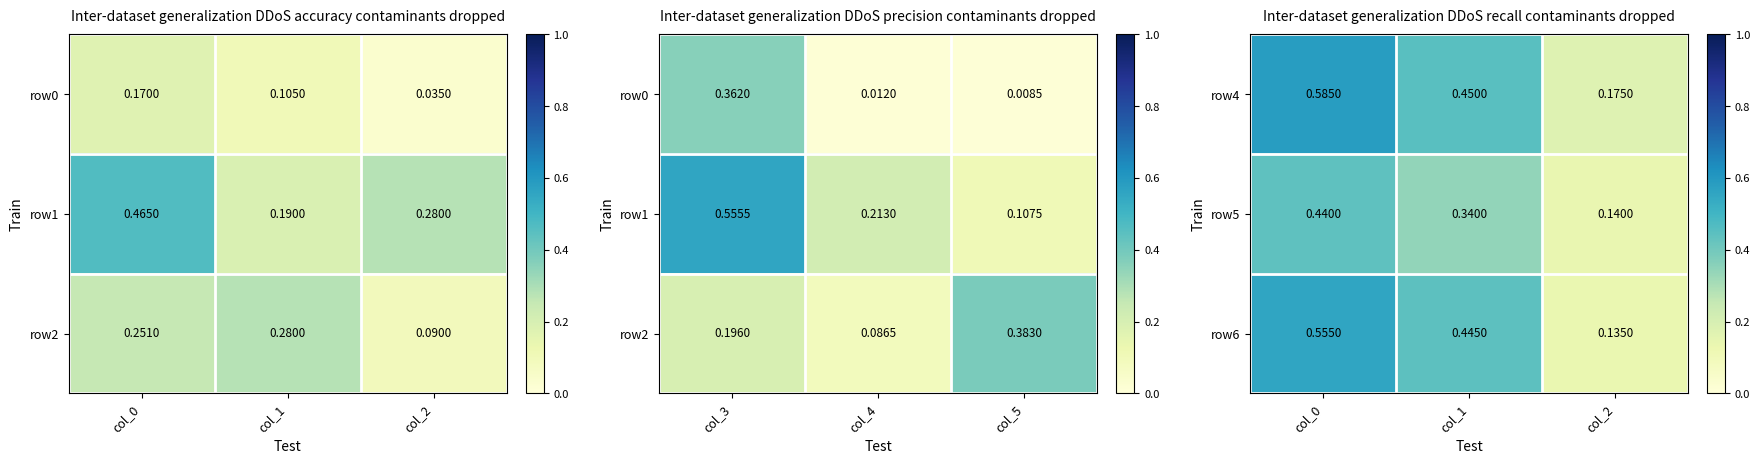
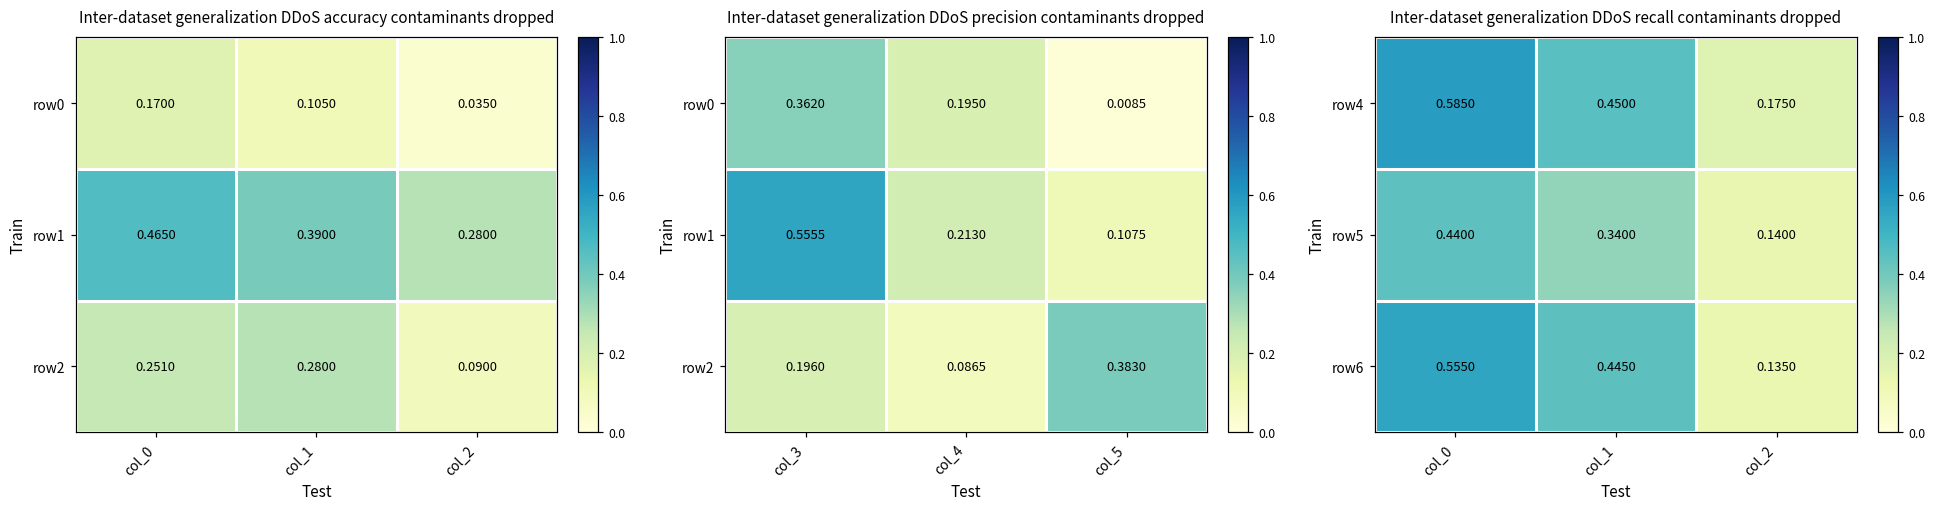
  {
    "Inter-dataset generalization DDoS accuracy contaminants dropped": {
      "row0": {
        "col_0": 0.1700,
        "col_1": 0.1050,
        "col_2": 0.0350
      },
      "row1": {
        "col_0": 0.4650,
-       "col_1": 0.1900,
+       "col_1": 0.3900,
        "col_2": 0.2800
      },
      "row2": {
        "col_0": 0.2510,
        "col_1": 0.2800,
        "col_2": 0.0900
      }
    },
    "Inter-dataset generalization DDoS precision contaminants dropped": {
      "row0": {
        "col_3": 0.3620,
-       "col_4": 0.0120,
+       "col_4": 0.1950,
        "col_5": 0.0085
      },
      "row1": {
        "col_3": 0.5555,
        "col_4": 0.2130,
        "col_5": 0.1075
      },
      "row2": {
        "col_3": 0.1960,
        "col_4": 0.0865,
        "col_5": 0.3830
      }
    },
    "Inter-dataset generalization DDoS recall contaminants dropped": {
      "row4": {
        "col_0": 0.5850,
        "col_1": 0.4500,
        "col_2": 0.1750
      },
      "row5": {
        "col_0": 0.4400,
        "col_1": 0.3400,
        "col_2": 0.1400
      },
      "row6": {
        "col_0": 0.5550,
        "col_1": 0.4450,
        "col_2": 0.1350
      }
    }
  }
